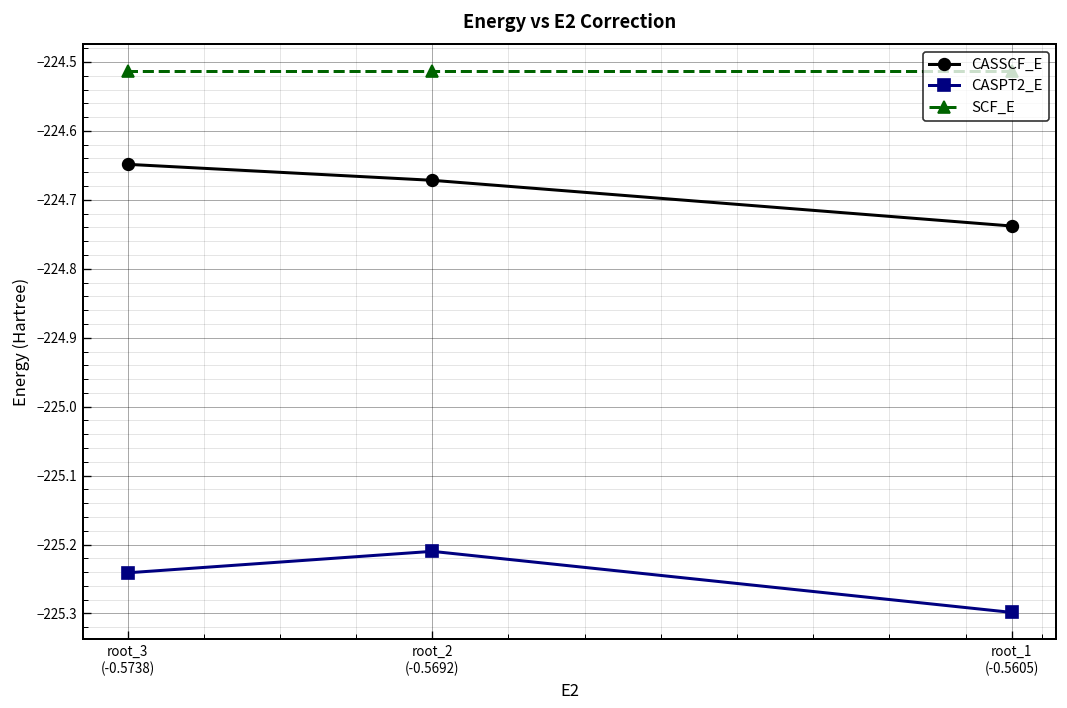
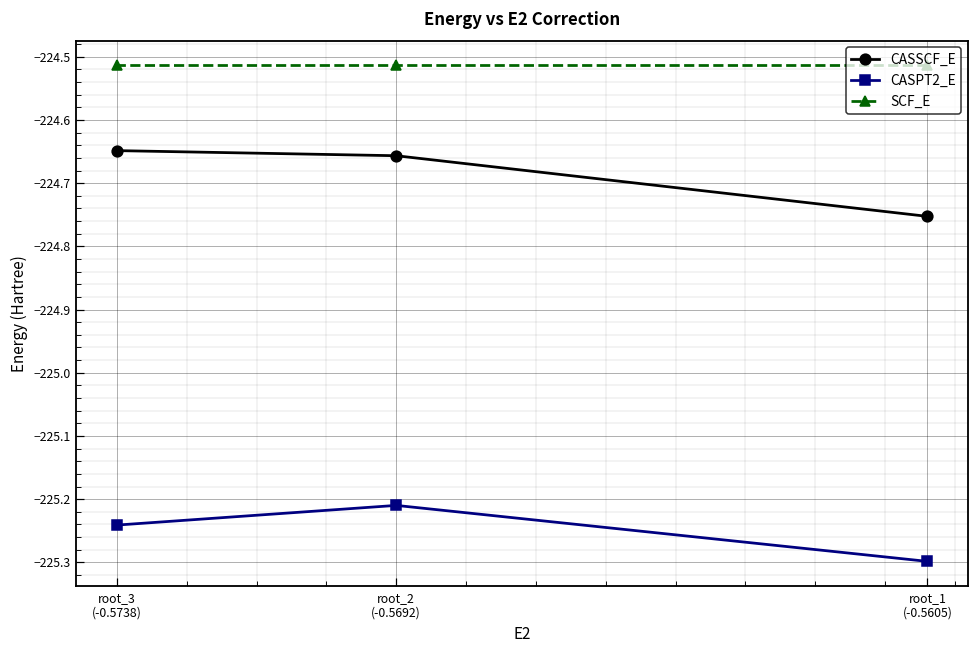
  {
    "CASSCF_E": {
      "root_3 (-0.5738)": -224.65,
-     "root_2 (-0.5692)": -224.67,
-     "root_1 (-0.5605)": -224.74
+     "root_2 (-0.5692)": -224.66,
+     "root_1 (-0.5605)": -224.75
    },
    "CASPT2_E": {
      "root_3 (-0.5738)": -225.24,
      "root_2 (-0.5692)": -225.21,
      "root_1 (-0.5605)": -225.30
    },
    "SCF_E": {
      "root_3 (-0.5738)": -224.51,
      "root_2 (-0.5692)": -224.51
    }
  }
